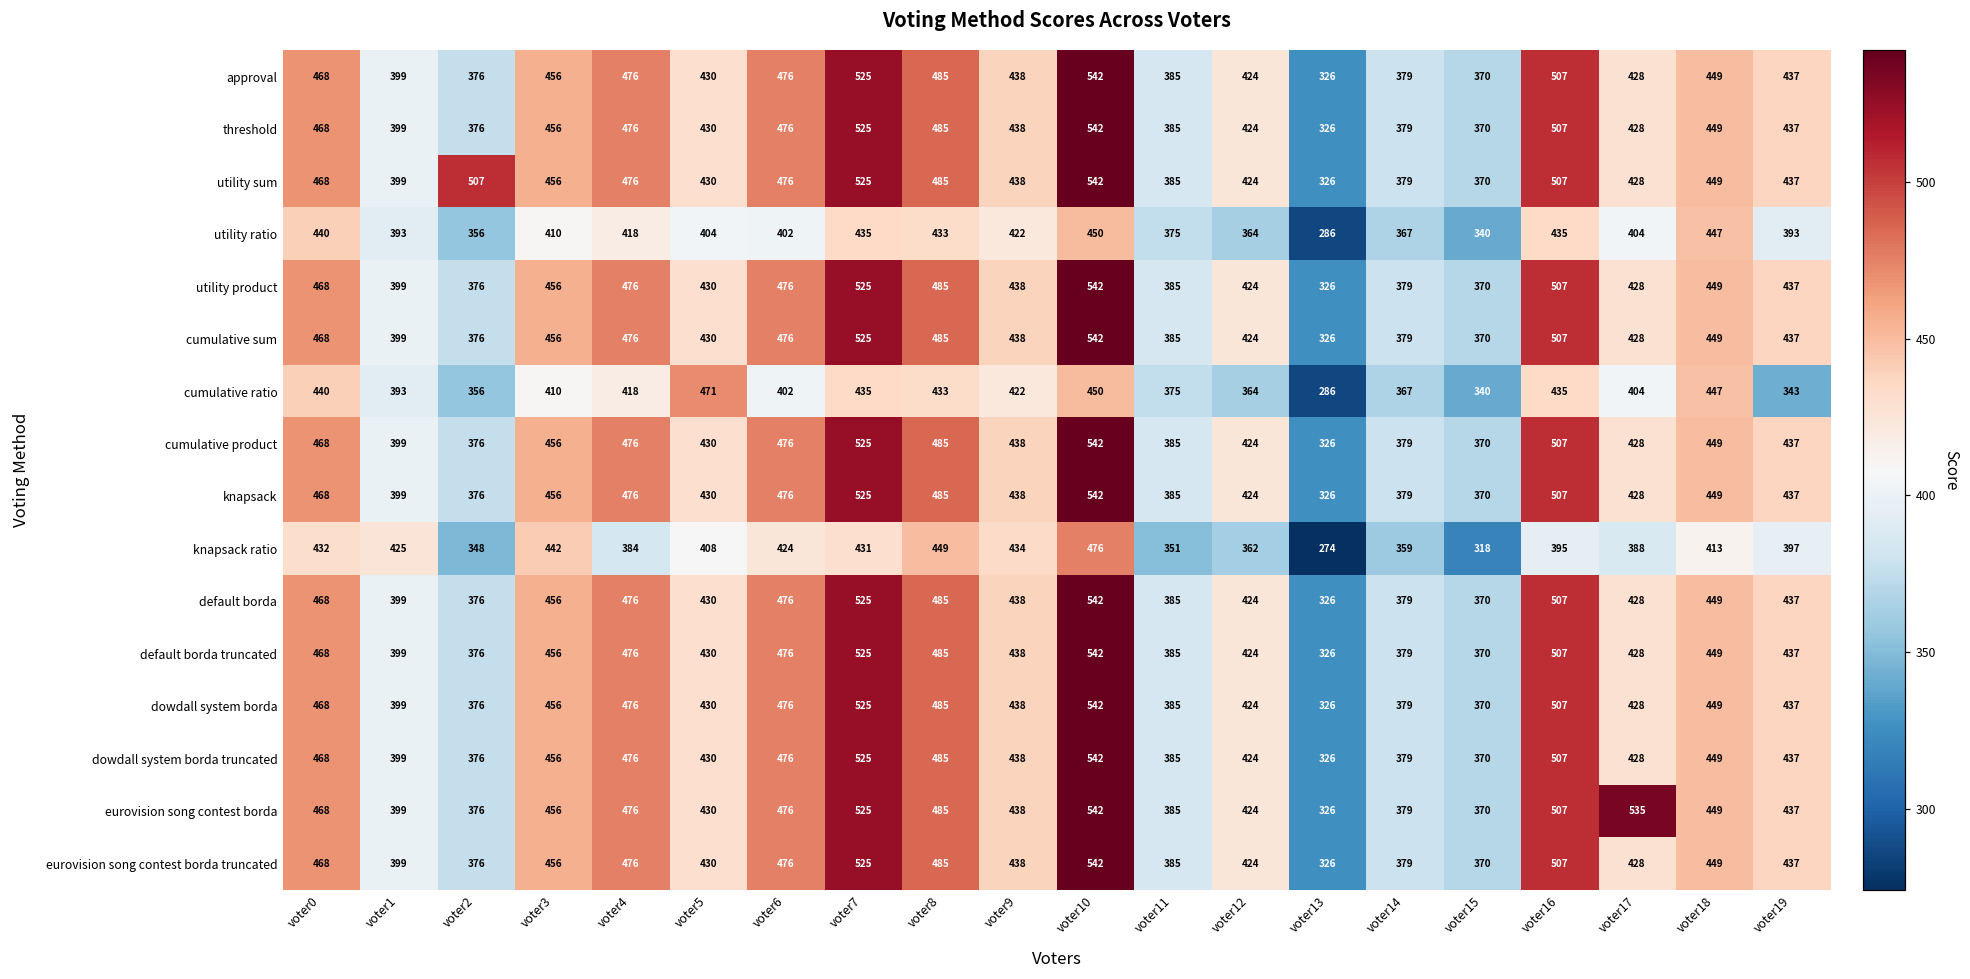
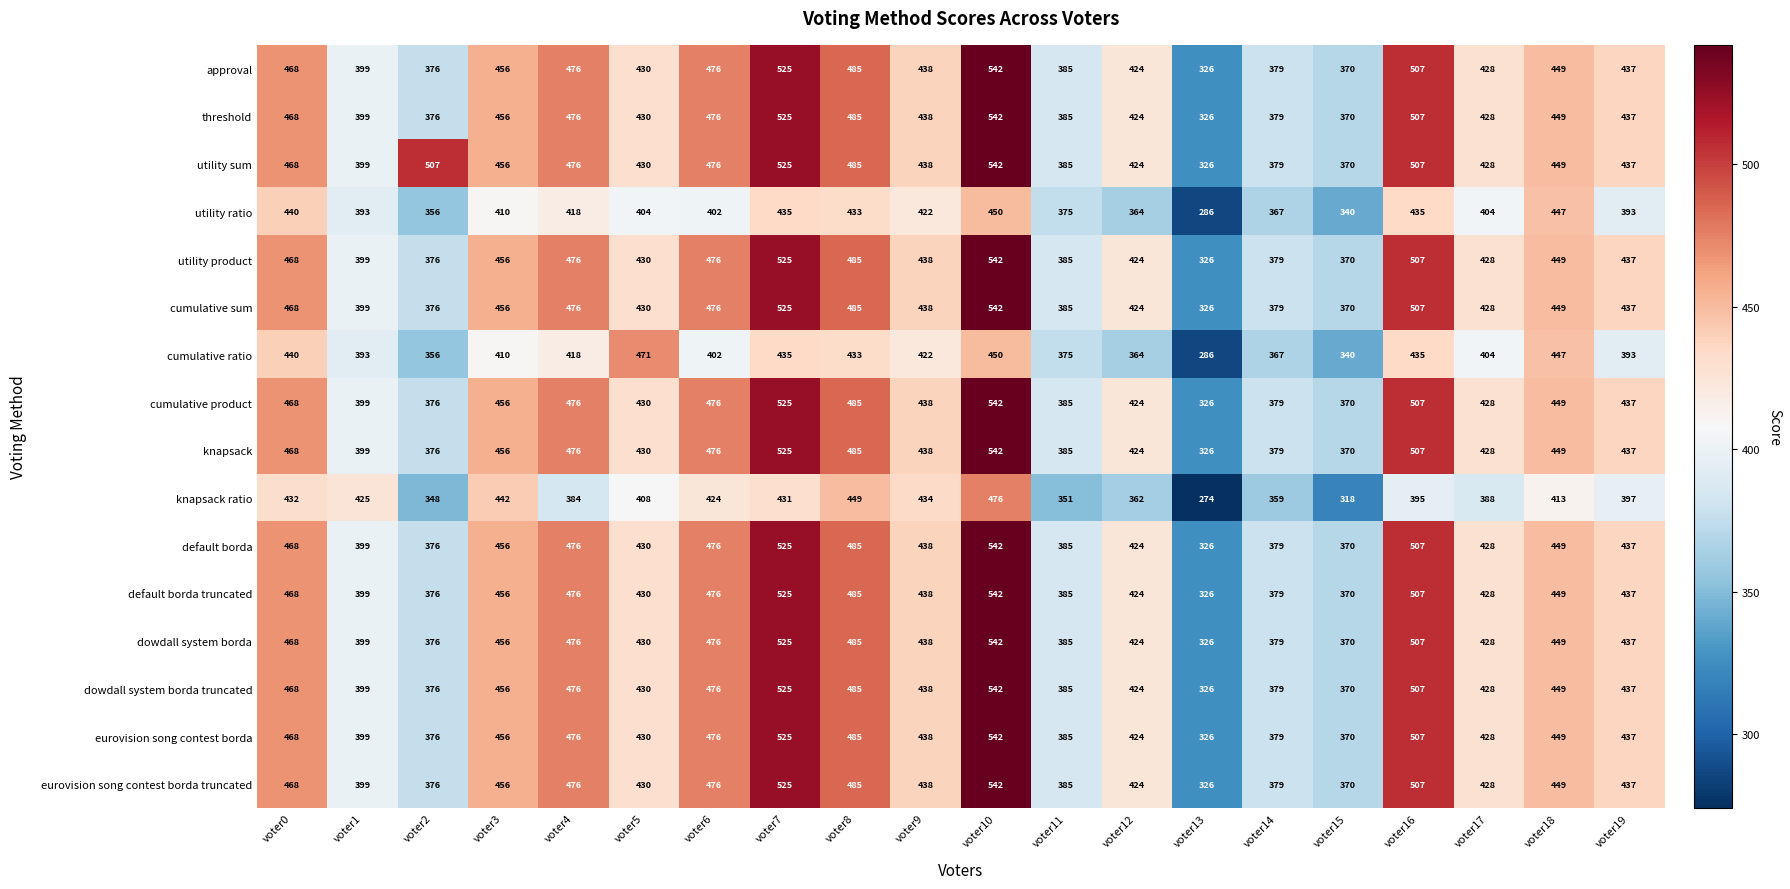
  {
    "cumulative ratio": {
      "voter0": 440,
      "voter1": 393,
      "voter2": 356,
      "voter3": 410,
      "voter4": 418,
      "voter5": 471,
      "voter6": 402,
      "voter7": 435,
      "voter8": 433,
      "voter9": 422,
      "voter10": 450,
      "voter11": 375,
      "voter12": 364,
      "voter13": 286,
      "voter14": 367,
      "voter15": 340,
      "voter16": 435,
      "voter17": 404,
      "voter18": 447,
-     "voter19": 343
+     "voter19": 393
    },
    "eurovision song contest borda": {
      "voter0": 468,
      "voter1": 399,
      "voter2": 376,
      "voter3": 456,
      "voter4": 476,
      "voter5": 430,
      "voter6": 476,
      "voter7": 525,
      "voter8": 485,
      "voter9": 438,
      "voter10": 542,
      "voter11": 385,
      "voter12": 424,
      "voter13": 326,
      "voter14": 379,
      "voter15": 370,
      "voter16": 507,
-     "voter17": 535,
+     "voter17": 428,
      "voter18": 449,
      "voter19": 437
    }
  }
